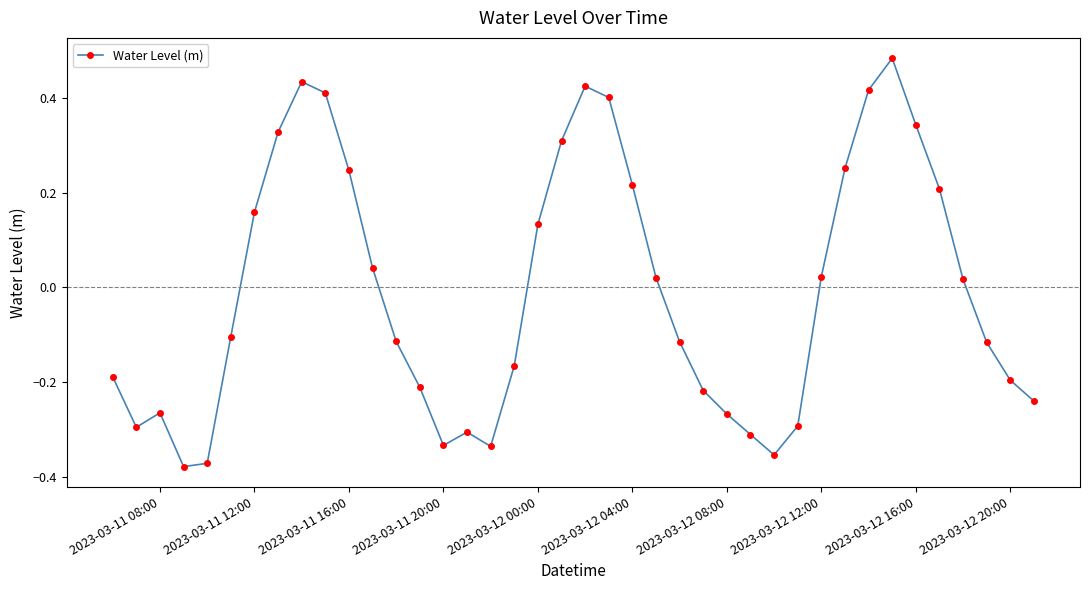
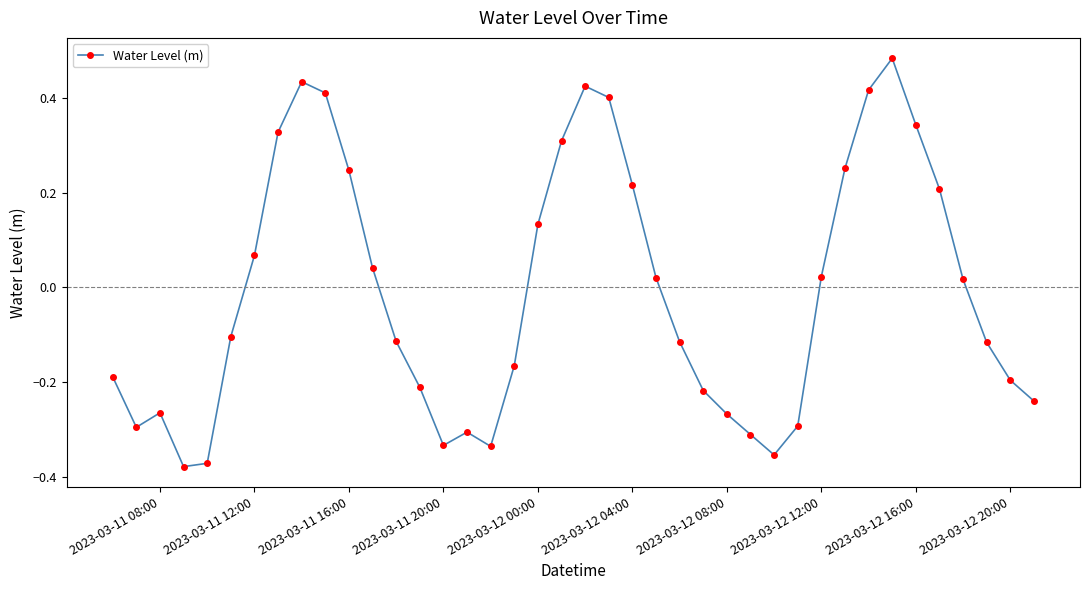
  {
    "2023-03-11 08:00": -0.26,
-   "2023-03-11 12:00": 0.16,
+   "2023-03-11 12:00": 0.07,
    "2023-03-11 16:00": 0.25,
    "2023-03-11 20:00": -0.33,
    "2023-03-12 00:00": 0.13,
    "2023-03-12 04:00": 0.22,
    "2023-03-12 08:00": -0.27,
    "2023-03-12 12:00": 0.02,
    "2023-03-12 16:00": 0.34,
    "2023-03-12 20:00": -0.20
  }
